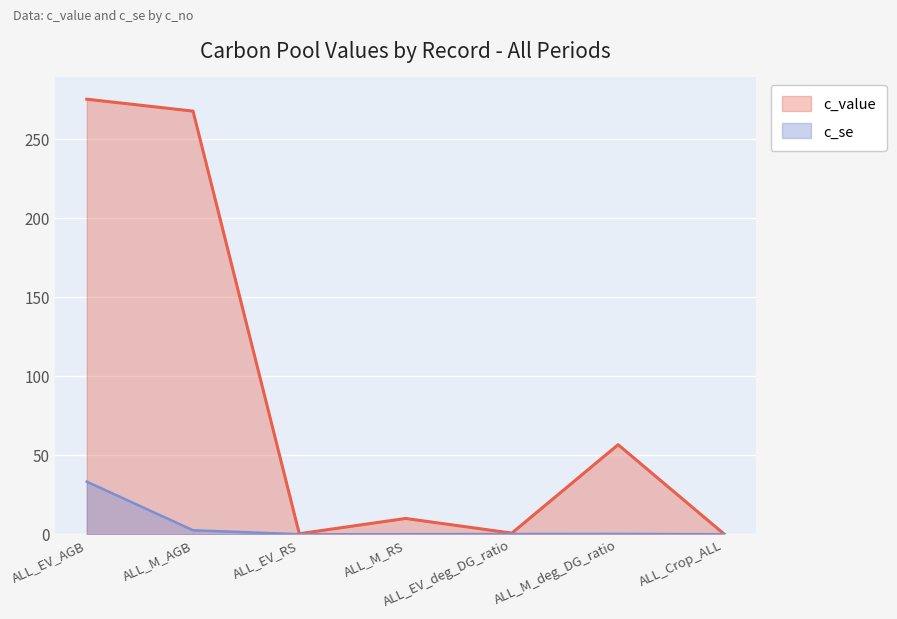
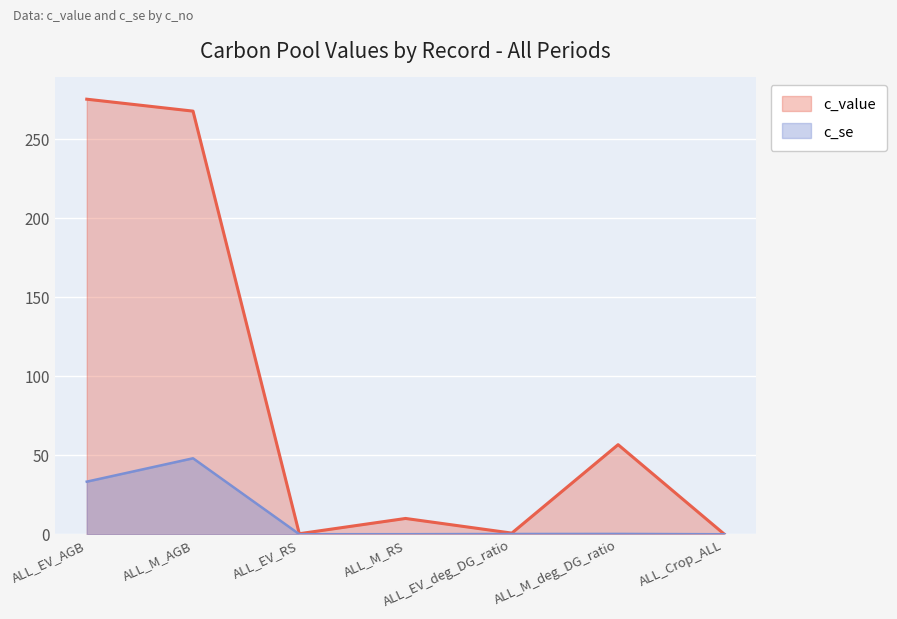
  {
    "c_value": {
      "ALL_EV_AGB": 275,
      "ALL_M_AGB": 267,
      "ALL_M_RS": 10,
      "ALL_M_deg_DG_ratio": 57
    },
    "c_se": {
      "ALL_EV_AGB": 33,
-     "ALL_M_AGB": 3,
+     "ALL_M_AGB": 48,
      "ALL_M_RS": 0,
      "ALL_M_deg_DG_ratio": 0
    }
  }
